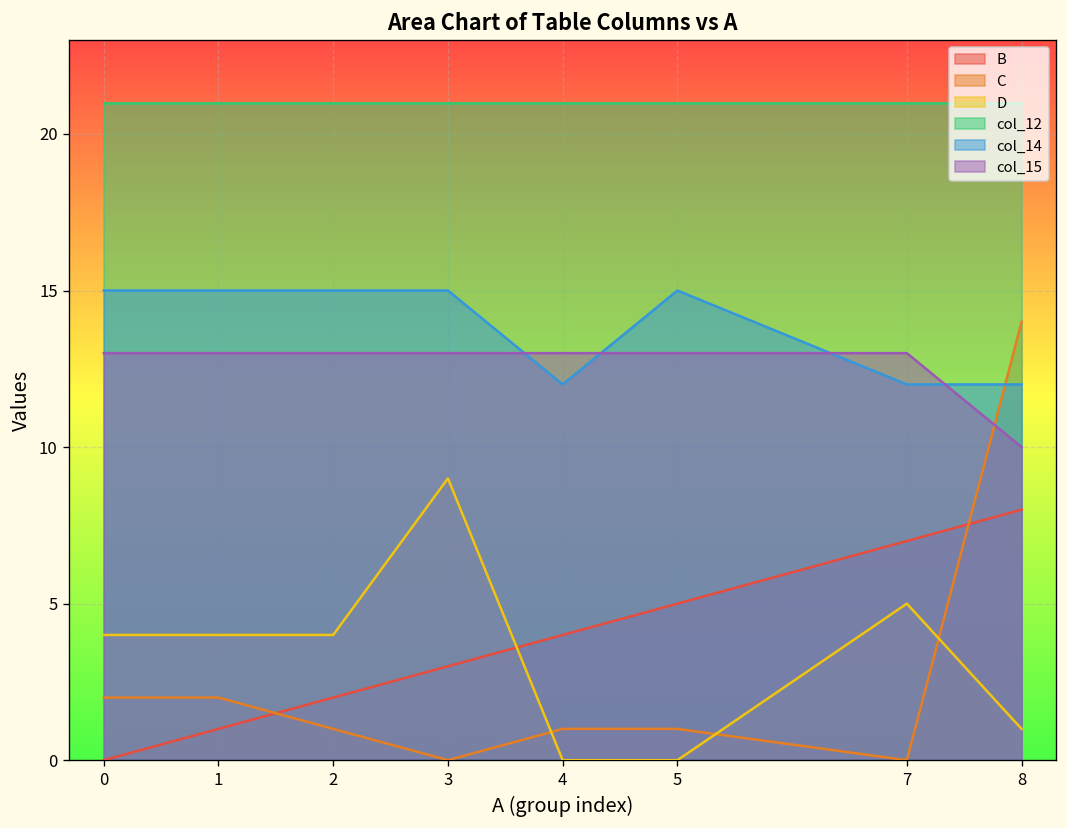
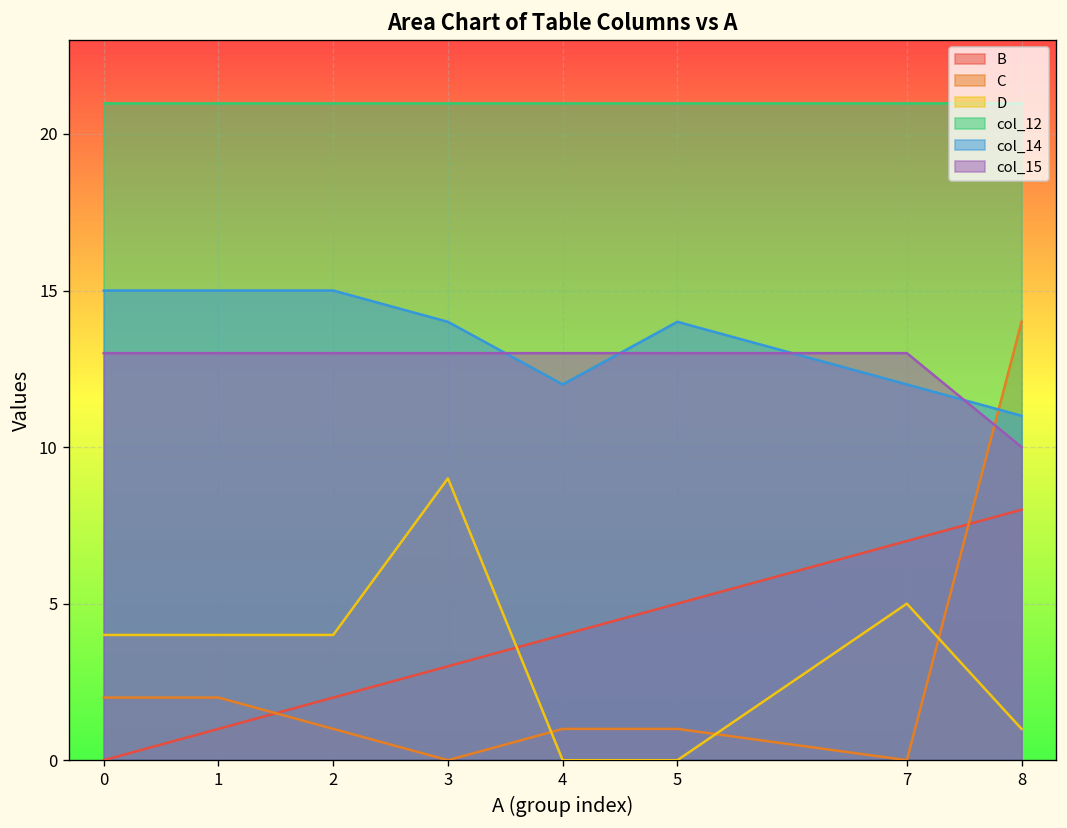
  {
    "col_12": {
      "0": 21,
      "1": 21,
      "2": 21,
      "3": 21,
      "4": 21,
      "5": 21,
      "7": 21
    },
    "col_14": {
      "0": 15,
      "1": 15,
      "2": 15,
-     "3": 15,
+     "3": 14,
      "4": 12,
-     "5": 15,
+     "5": 14,
      "7": 12,
-     "8": 12
+     "8": 11
    },
    "col_15": {
      "0": 13,
      "1": 13,
      "2": 13,
      "3": 13,
      "4": 13,
      "5": 13,
      "7": 13,
      "8": 10
    }
  }
